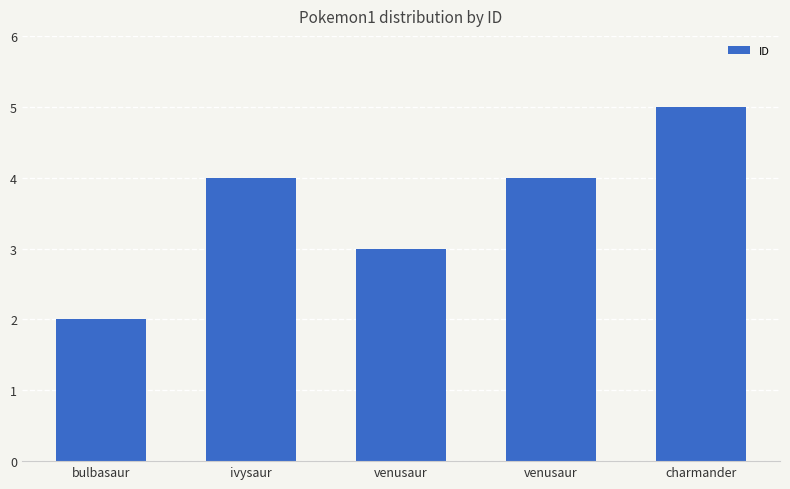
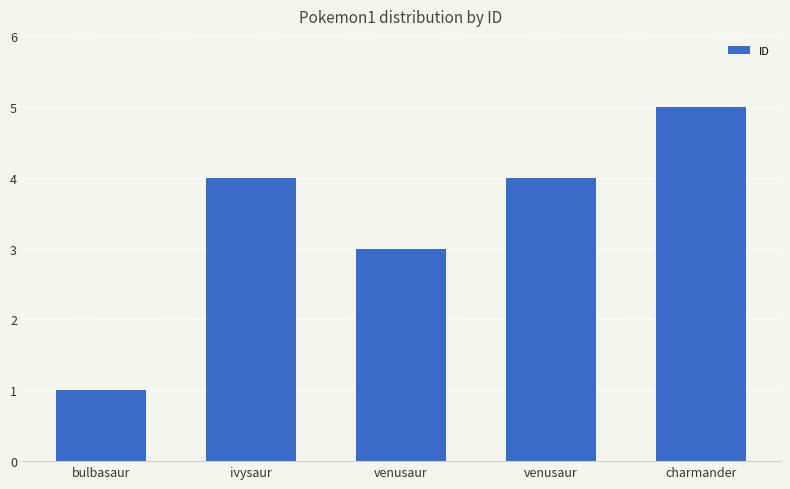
  {
-   "bulbasaur": 2,
+   "bulbasaur": 1,
    "ivysaur": 4,
    "charmander": 5
  }
